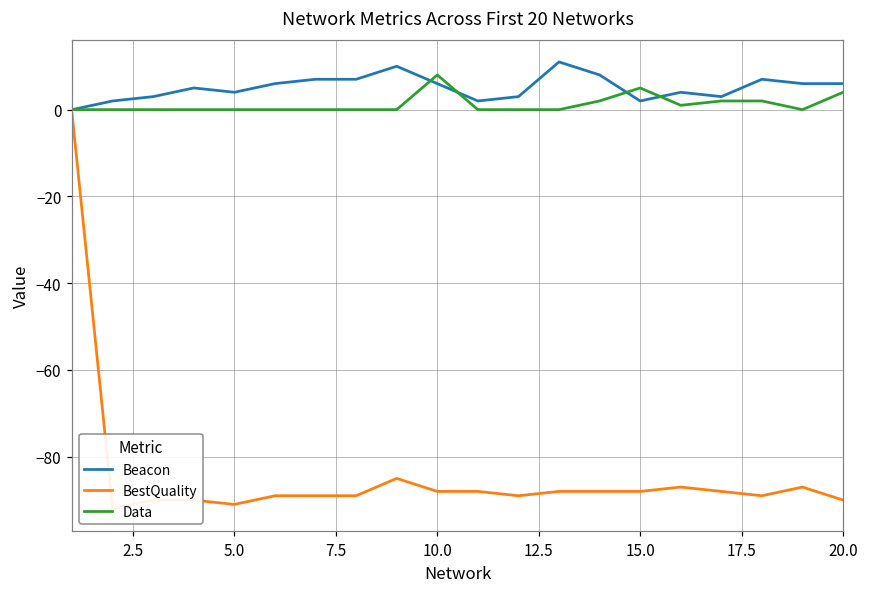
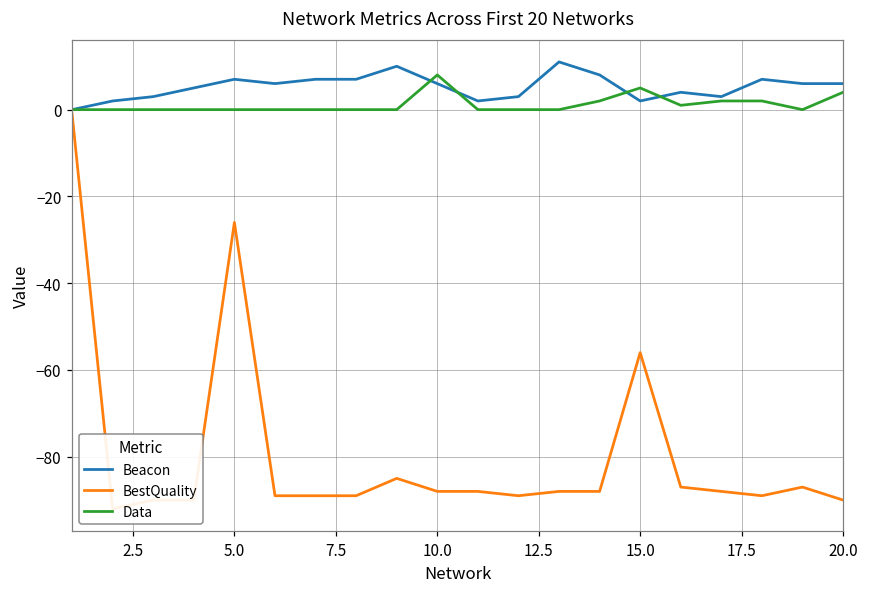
  {
    "Beacon": {
-     "5.0": 4,
+     "5.0": 7,
      "10.0": 6,
      "15.0": 2,
      "20.0": 6
    },
    "BestQuality": {
-     "5.0": -91,
+     "5.0": -26,
      "10.0": -88,
-     "15.0": -88,
+     "15.0": -56,
      "20.0": -90
    },
    "Data": {
      "5.0": 0,
      "10.0": 8,
      "15.0": 5,
      "20.0": 4
    }
  }
